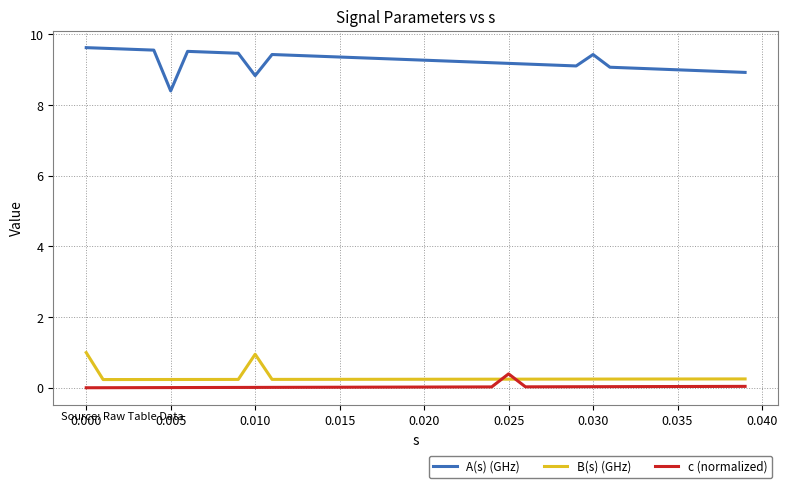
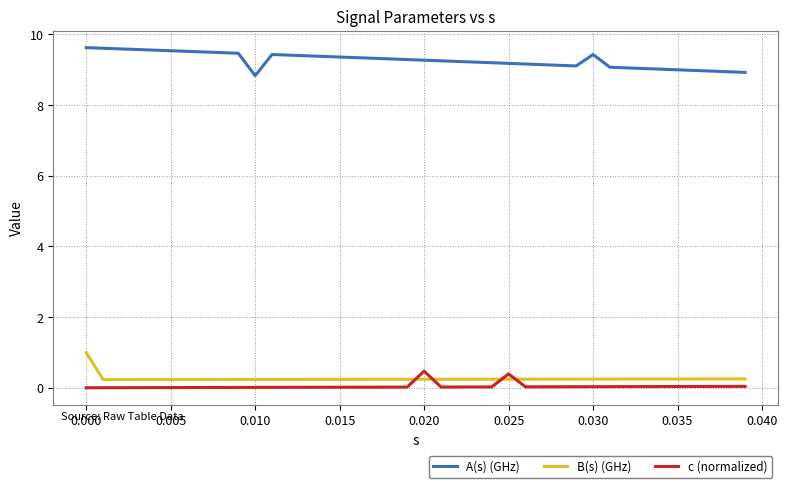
  {
    "A(s) (GHz)": {
      "0.000": 9.6,
-     "0.005": 8.4,
+     "0.005": 9.5,
      "0.010": 8.8,
      "0.015": 9.4,
      "0.020": 9.3,
      "0.025": 9.2,
      "0.030": 9.4,
      "0.035": 9.0
    },
    "B(s) (GHz)": {
      "0.000": 1.0,
      "0.005": 0.2,
-     "0.010": 0.9,
+     "0.010": 0.2,
      "0.015": 0.2,
      "0.020": 0.2,
      "0.025": 0.2,
      "0.030": 0.2,
      "0.035": 0.2
    },
    "c (normalized)": {
      "0.000": 0.0,
      "0.005": 0.0,
      "0.010": 0.0,
      "0.015": 0.0,
-     "0.020": 0.0,
+     "0.020": 0.5,
      "0.025": 0.4,
      "0.030": 0.0,
      "0.035": 0.0
    }
  }
